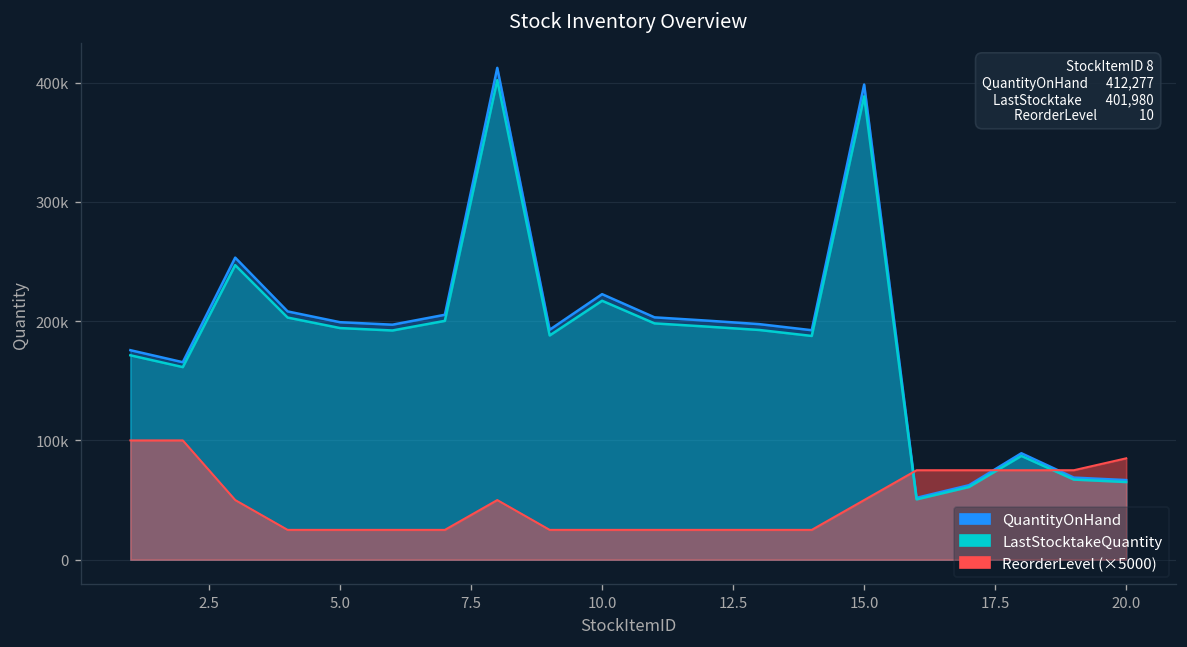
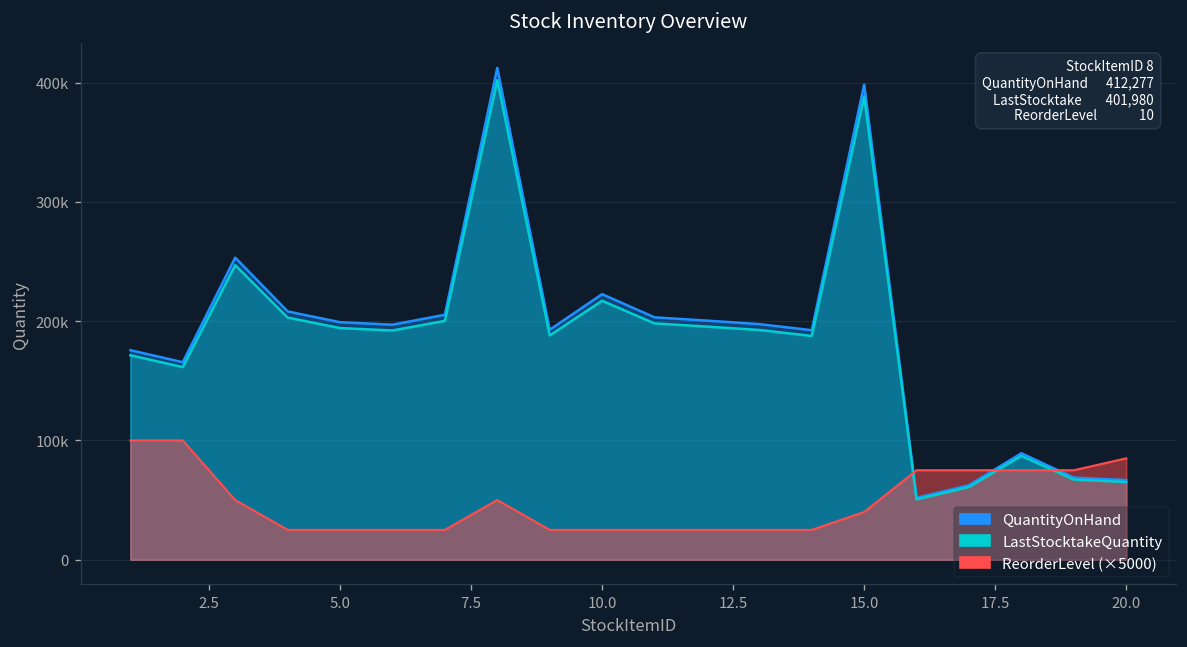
  {
    "ReorderLevel (×5000)": {
      "5.0": 30000,
      "10.0": 30000,
-     "15.0": 50000,
+     "15.0": 40000,
      "20.0": 90000
    }
  }
